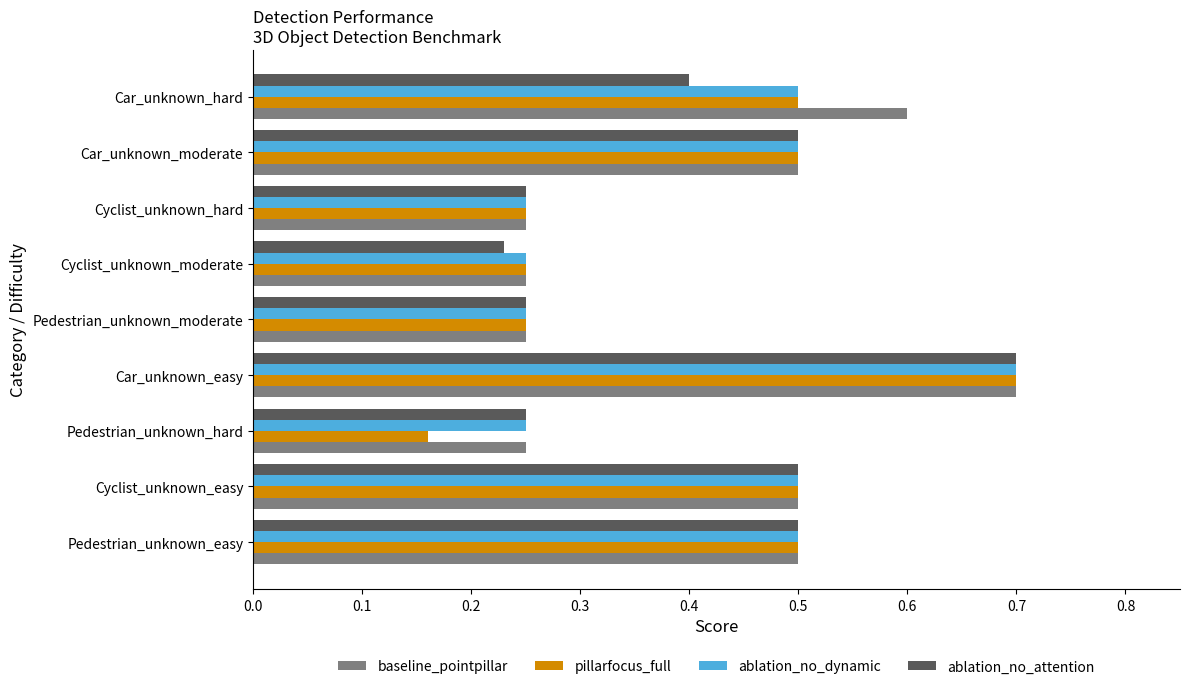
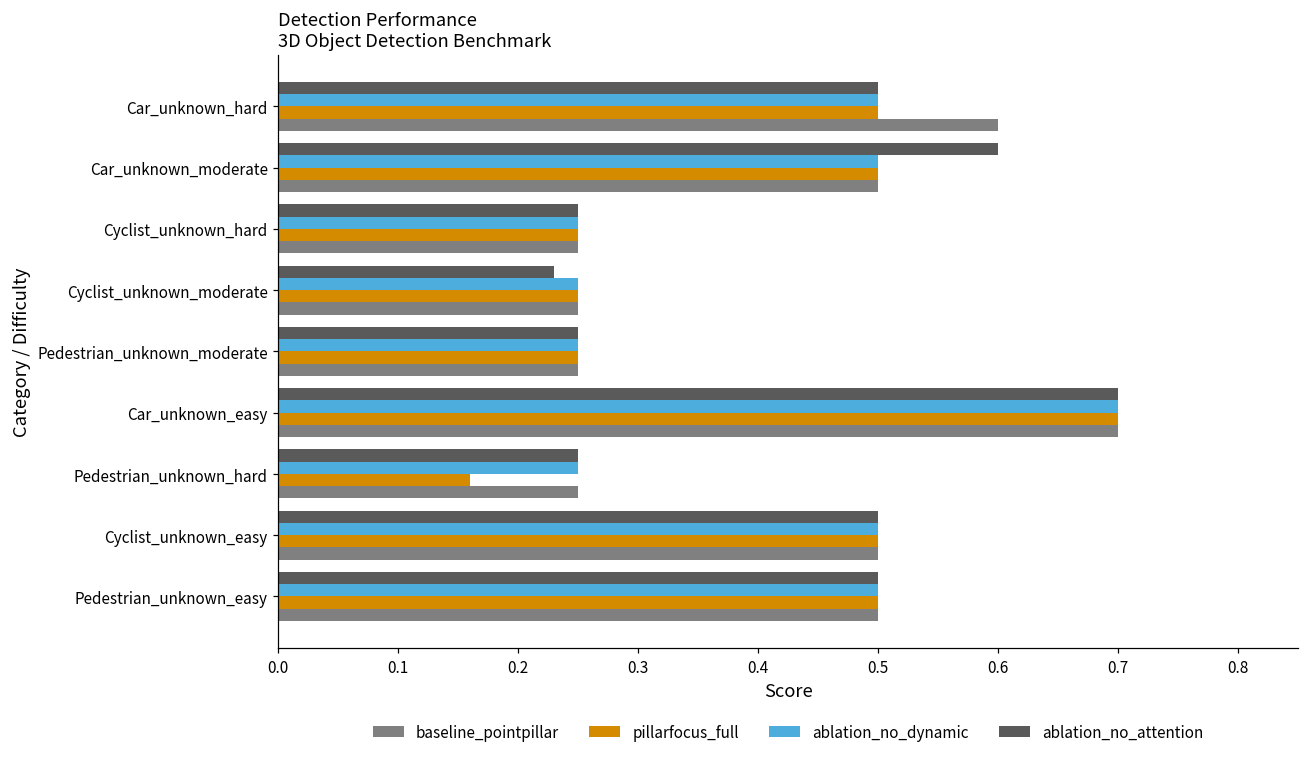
  {
    "baseline_pointpillar": {
      "Car_unknown_hard": 0.6,
      "Car_unknown_moderate": 0.5,
      "Cyclist_unknown_hard": 0.250,
      "Cyclist_unknown_moderate": 0.250,
      "Pedestrian_unknown_moderate": 0.250,
      "Car_unknown_easy": 0.7,
      "Pedestrian_unknown_hard": 0.250,
      "Cyclist_unknown_easy": 0.5,
      "Pedestrian_unknown_easy": 0.5
    },
    "pillarfocus_full": {
      "Car_unknown_hard": 0.5,
      "Car_unknown_moderate": 0.5,
      "Cyclist_unknown_hard": 0.250,
      "Cyclist_unknown_moderate": 0.250,
      "Pedestrian_unknown_moderate": 0.250,
      "Car_unknown_easy": 0.7,
      "Pedestrian_unknown_hard": 0.160,
      "Cyclist_unknown_easy": 0.5,
      "Pedestrian_unknown_easy": 0.5
    },
    "ablation_no_dynamic": {
      "Car_unknown_hard": 0.5,
      "Car_unknown_moderate": 0.5,
      "Cyclist_unknown_hard": 0.250,
      "Cyclist_unknown_moderate": 0.250,
      "Pedestrian_unknown_moderate": 0.250,
      "Car_unknown_easy": 0.7,
      "Pedestrian_unknown_hard": 0.250,
      "Cyclist_unknown_easy": 0.5,
      "Pedestrian_unknown_easy": 0.5
    },
    "ablation_no_attention": {
-     "Car_unknown_hard": 0.4,
-     "Car_unknown_moderate": 0.5,
+     "Car_unknown_hard": 0.5,
+     "Car_unknown_moderate": 0.6,
      "Cyclist_unknown_hard": 0.250,
      "Cyclist_unknown_moderate": 0.230,
      "Pedestrian_unknown_moderate": 0.250,
      "Car_unknown_easy": 0.7,
      "Pedestrian_unknown_hard": 0.250,
      "Cyclist_unknown_easy": 0.5,
      "Pedestrian_unknown_easy": 0.5
    }
  }
